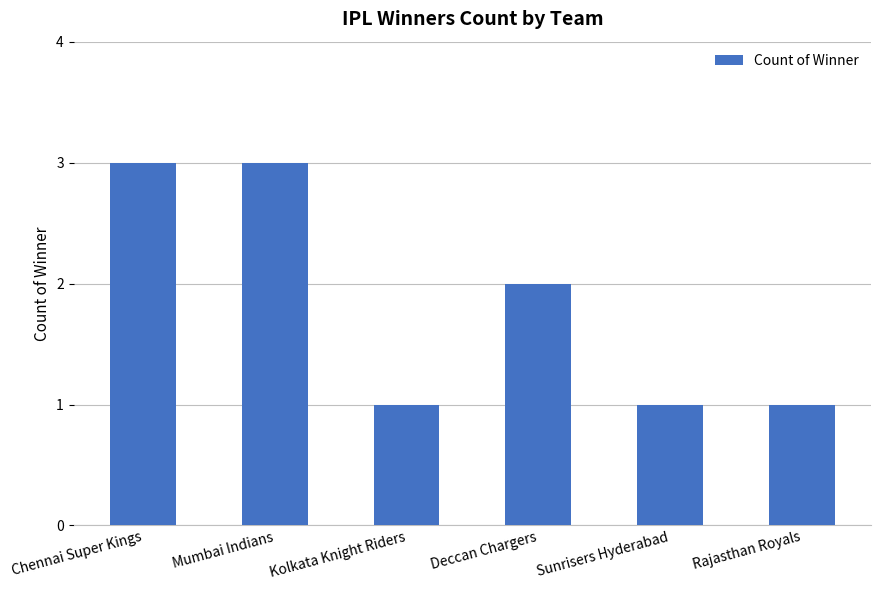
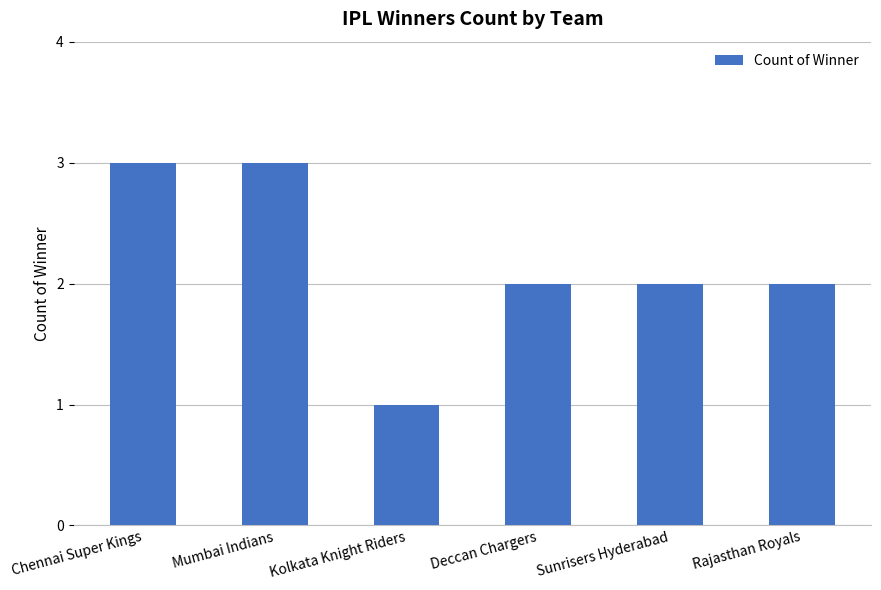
  {
    "Chennai Super Kings": 3,
    "Mumbai Indians": 3,
    "Kolkata Knight Riders": 1,
    "Deccan Chargers": 2,
-   "Sunrisers Hyderabad": 1,
-   "Rajasthan Royals": 1
+   "Sunrisers Hyderabad": 2,
+   "Rajasthan Royals": 2
  }
